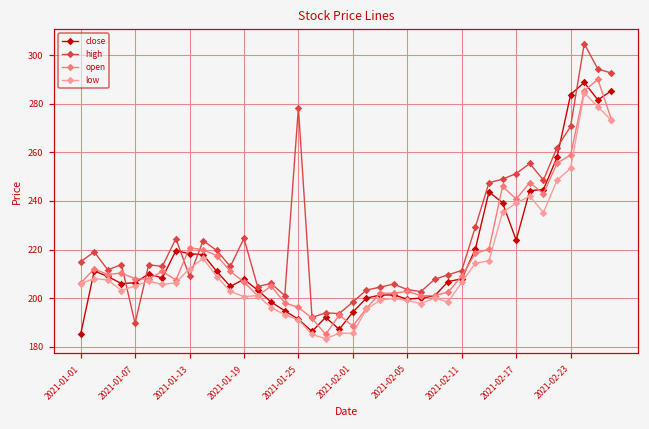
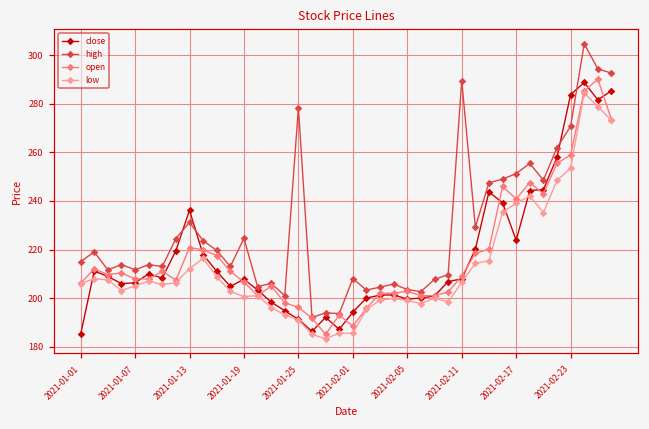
  {
    "close": {
      "2021-01-01": 185,
      "2021-01-07": 206,
-     "2021-01-13": 218,
+     "2021-01-13": 236,
      "2021-02-01": 194,
      "2021-02-17": 224,
      "2021-02-23": 284
    },
    "high": {
      "2021-01-01": 215,
-     "2021-01-07": 190,
-     "2021-01-13": 209,
+     "2021-01-07": 212,
+     "2021-01-13": 231,
      "2021-01-19": 225,
      "2021-01-25": 278,
-     "2021-02-01": 198,
-     "2021-02-11": 211,
+     "2021-02-01": 208,
+     "2021-02-11": 290,
      "2021-02-17": 251,
      "2021-02-23": 271
    }
  }
